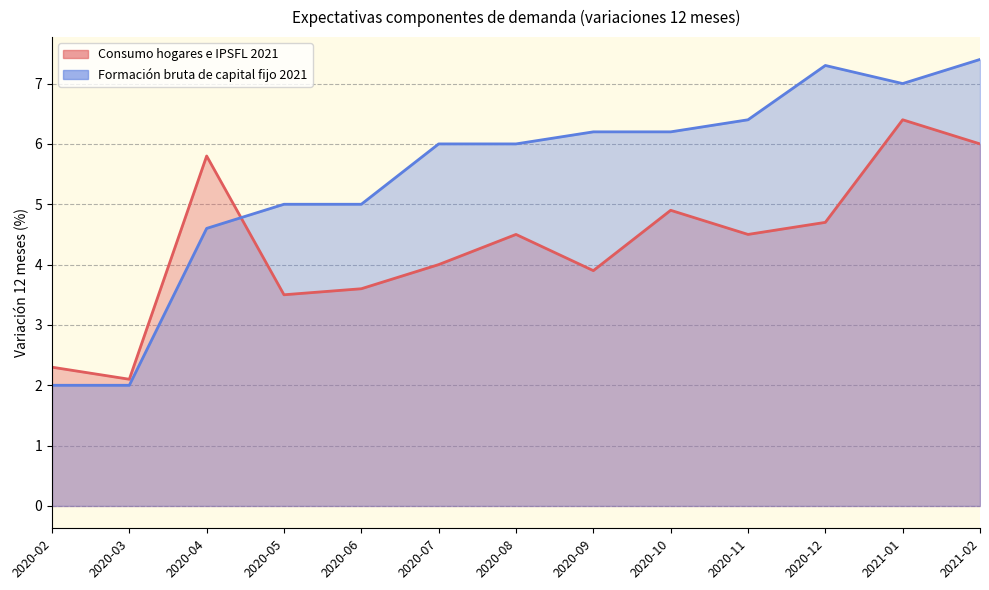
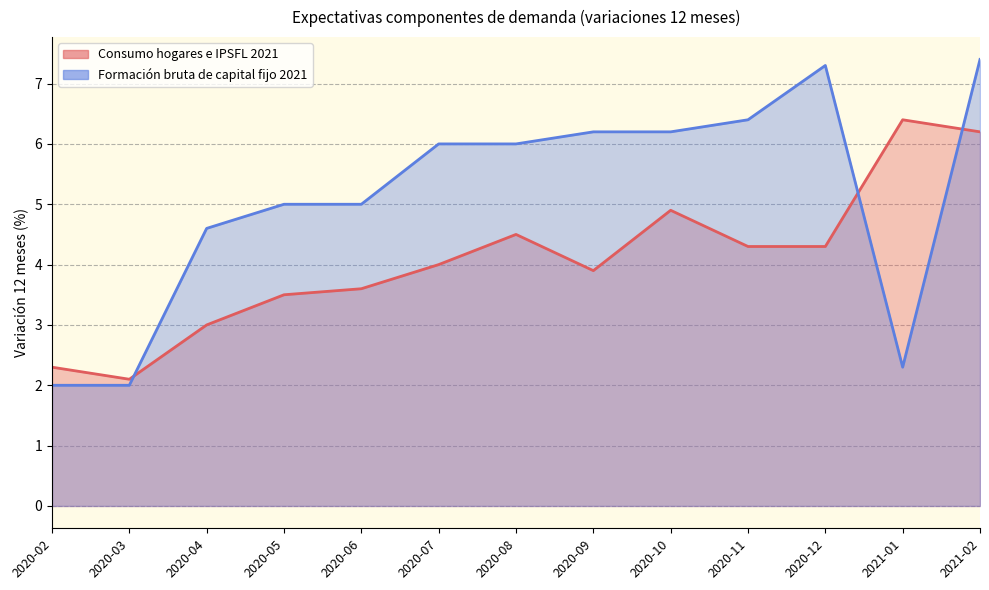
  {
    "Consumo hogares e IPSFL 2021": {
      "2020-02": 2.3,
      "2020-03": 2.1,
-     "2020-04": 5.8,
+     "2020-04": 3.0,
      "2020-05": 3.5,
      "2020-06": 3.6,
      "2020-07": 4.0,
      "2020-08": 4.5,
      "2020-09": 3.9,
      "2020-10": 4.9,
-     "2020-11": 4.5,
-     "2020-12": 4.7,
+     "2020-11": 4.3,
+     "2020-12": 4.3,
      "2021-01": 6.4,
-     "2021-02": 6.0
+     "2021-02": 6.2
    },
    "Formación bruta de capital fijo 2021": {
      "2020-02": 2.0,
      "2020-03": 2.0,
      "2020-04": 4.6,
      "2020-05": 5.0,
      "2020-06": 5.0,
      "2020-07": 6.0,
      "2020-08": 6.0,
      "2020-09": 6.2,
      "2020-10": 6.2,
      "2020-11": 6.4,
      "2020-12": 7.3,
-     "2021-01": 7.0,
+     "2021-01": 2.3,
      "2021-02": 7.4
    }
  }
